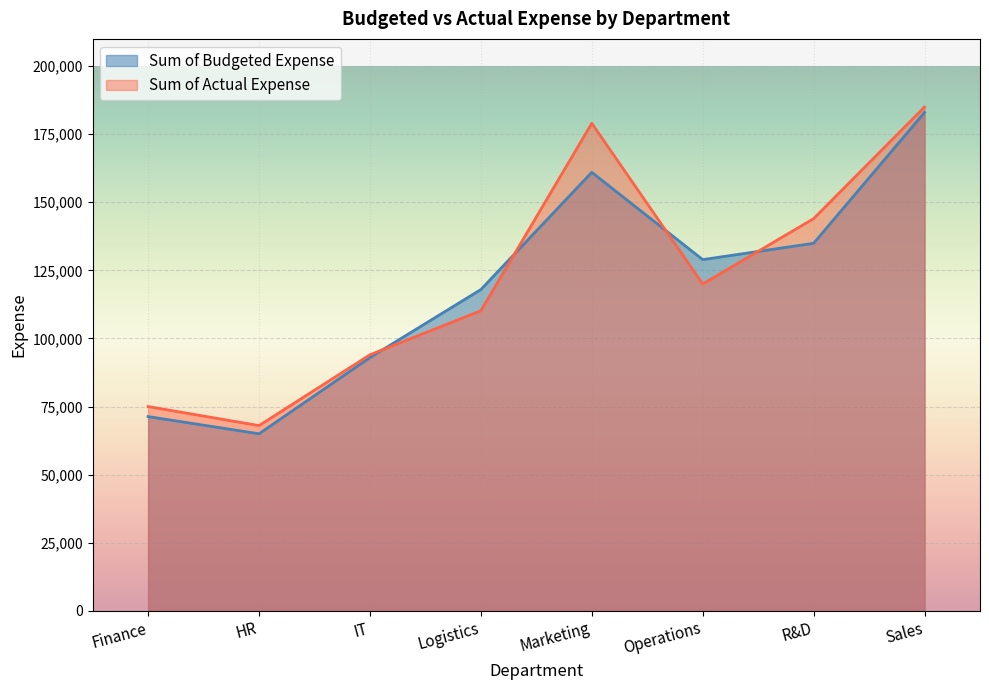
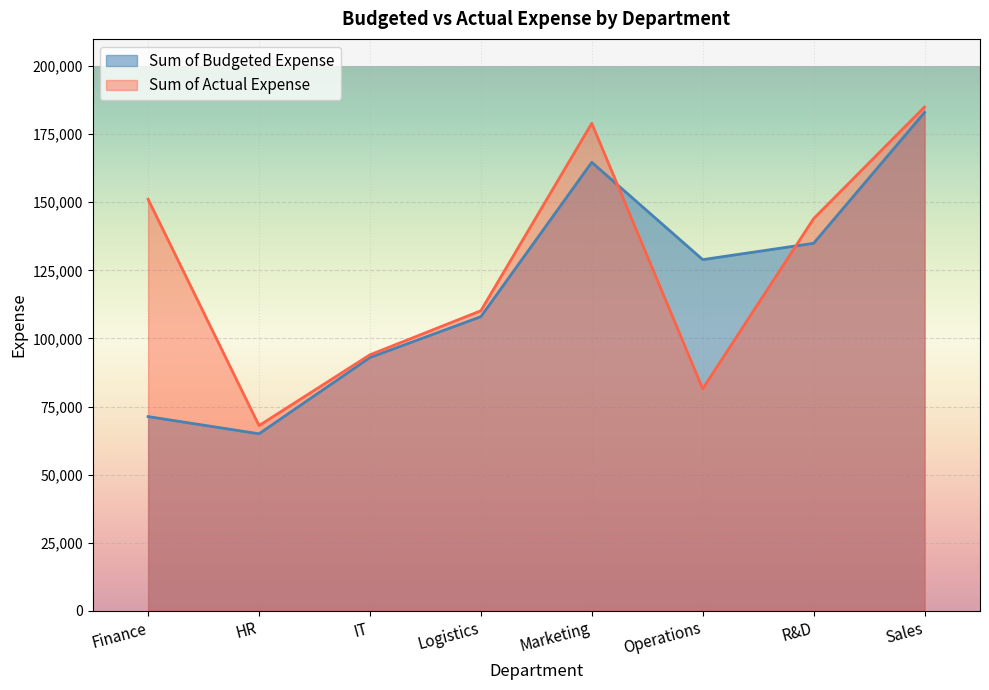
  {
    "Sum of Budgeted Expense": {
      "Finance": "71,000",
      "HR": "65,000",
      "IT": "93,000",
-     "Logistics": "118,000",
-     "Marketing": "161,000",
+     "Logistics": "108,000",
+     "Marketing": "165,000",
      "Operations": "129,000",
      "R&D": "135,000",
      "Sales": "183,000"
    },
    "Sum of Actual Expense": {
-     "Finance": "75,000",
+     "Finance": "151,000",
      "HR": "68,000",
      "IT": "94,000",
      "Logistics": "110,000",
      "Marketing": "179,000",
-     "Operations": "120,000",
+     "Operations": "82,000",
      "R&D": "144,000",
      "Sales": "185,000"
    }
  }
